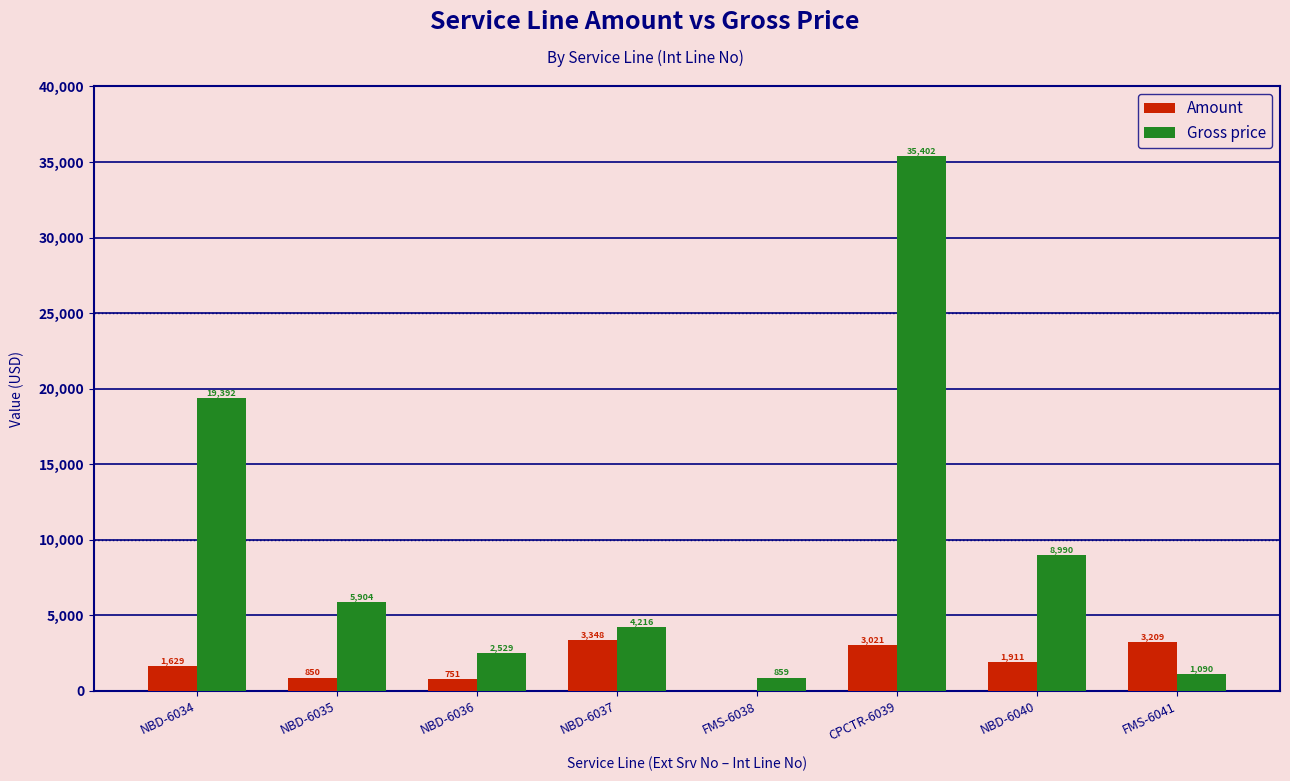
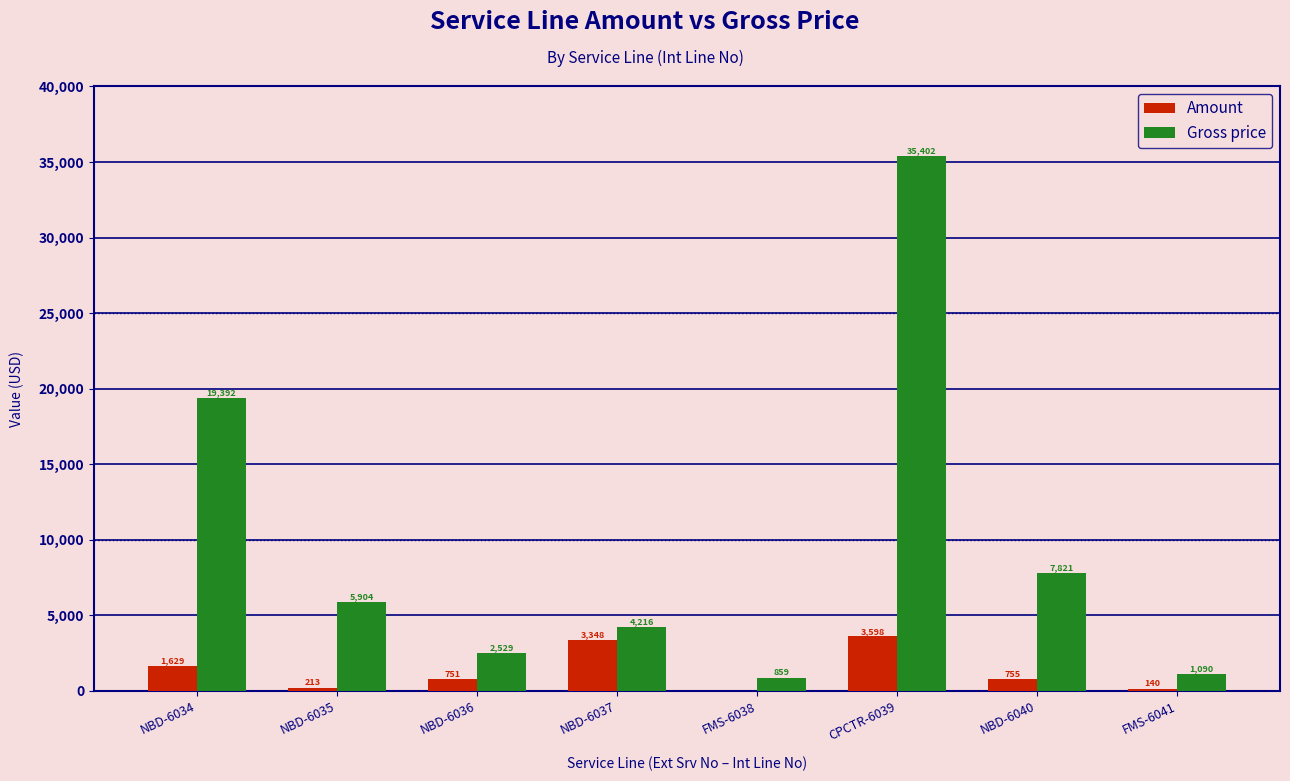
  {
    "Amount": {
      "NBD-6034": "1,629",
-     "NBD-6035": "850",
+     "NBD-6035": "213",
      "NBD-6036": "751",
      "NBD-6037": "3,348",
-     "CPCTR-6039": "3,021",
-     "NBD-6040": "1,911",
-     "FMS-6041": "3,209"
+     "CPCTR-6039": "3,598",
+     "NBD-6040": "755",
+     "FMS-6041": "140"
    },
    "Gross price": {
      "NBD-6034": "19,392",
      "NBD-6035": "5,904",
      "NBD-6036": "2,529",
      "NBD-6037": "4,216",
      "FMS-6038": "859",
      "CPCTR-6039": "35,402",
-     "NBD-6040": "8,990",
+     "NBD-6040": "7,821",
      "FMS-6041": "1,090"
    }
  }
